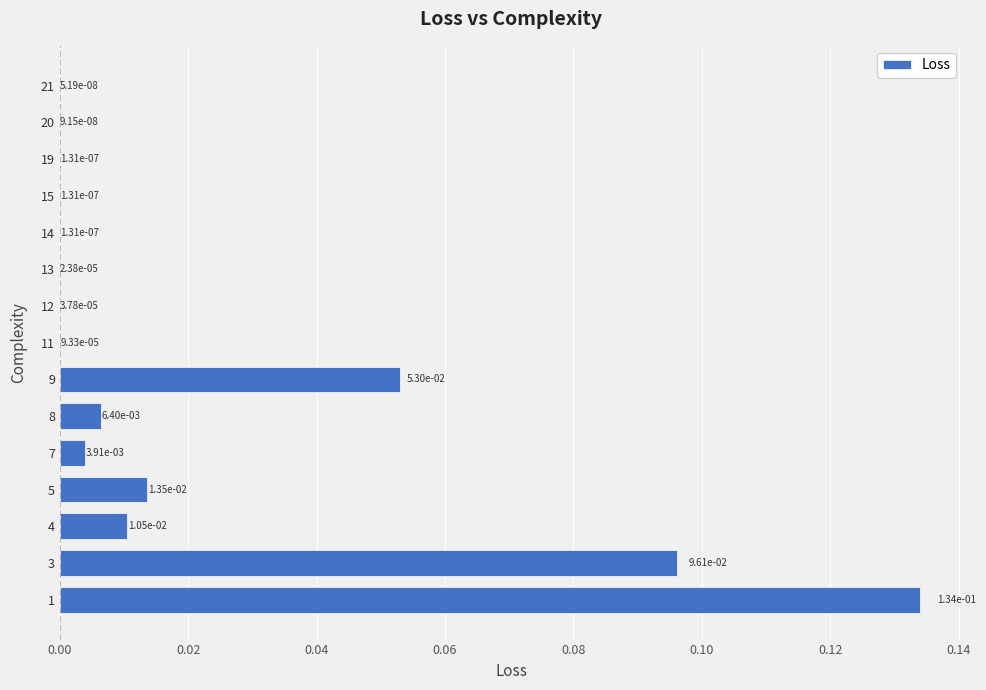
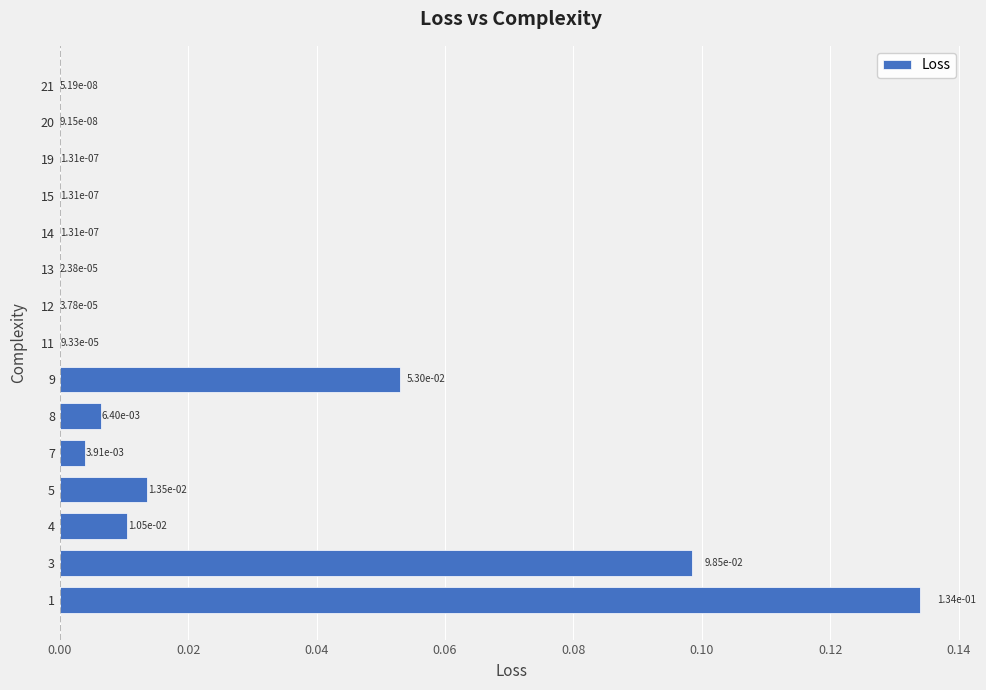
  {
    "21": "5.19e-08",
    "20": "9.15e-08",
    "19": "1.31e-07",
    "15": "1.31e-07",
    "14": "1.31e-07",
    "13": "2.38e-05",
    "12": "3.78e-05",
    "11": "9.33e-05",
    "9": "5.30e-02",
    "8": "6.40e-03",
    "7": "3.91e-03",
    "5": "1.35e-02",
    "4": "1.05e-02",
-   "3": "9.61e-02",
+   "3": "9.85e-02",
    "1": "1.34e-01"
  }
